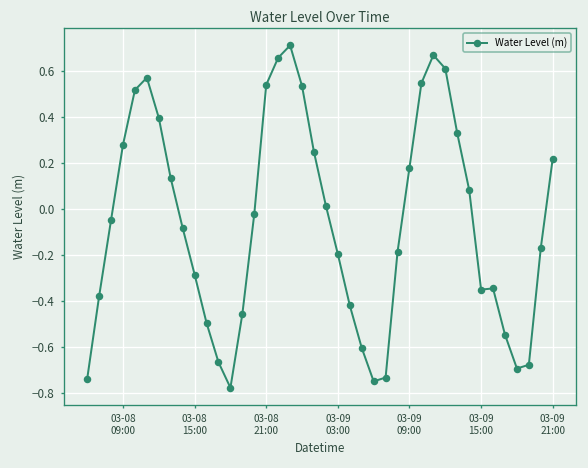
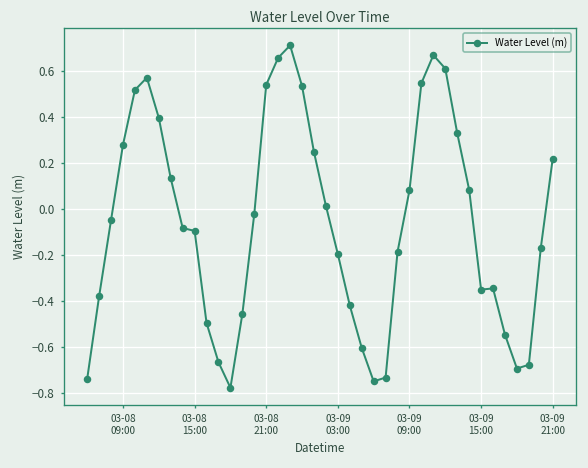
  {
    "03-08 09:00": 0.28,
-   "03-08 15:00": -0.28,
+   "03-08 15:00": -0.09,
    "03-08 21:00": 0.54,
    "03-09 03:00": -0.20,
-   "03-09 09:00": 0.18,
+   "03-09 09:00": 0.08,
    "03-09 15:00": -0.35,
    "03-09 21:00": 0.22
  }
